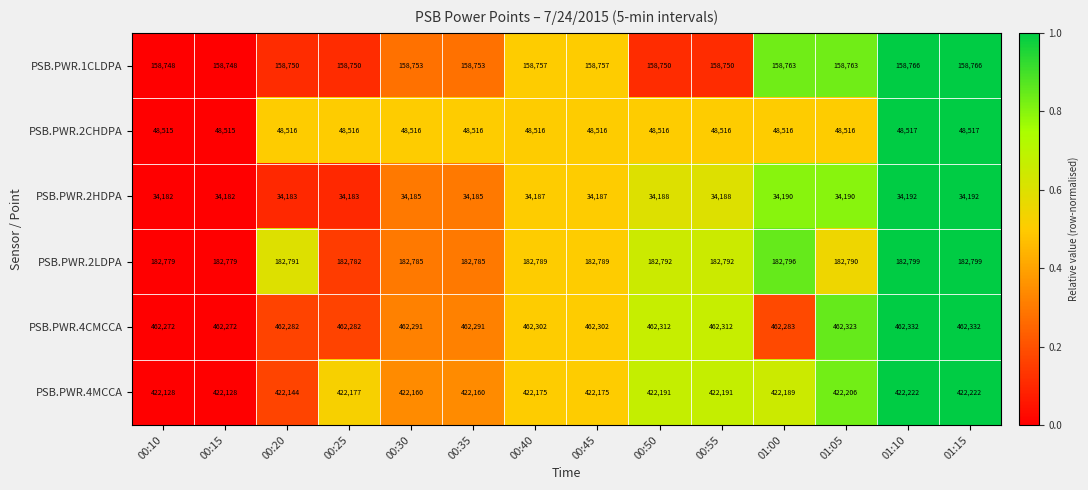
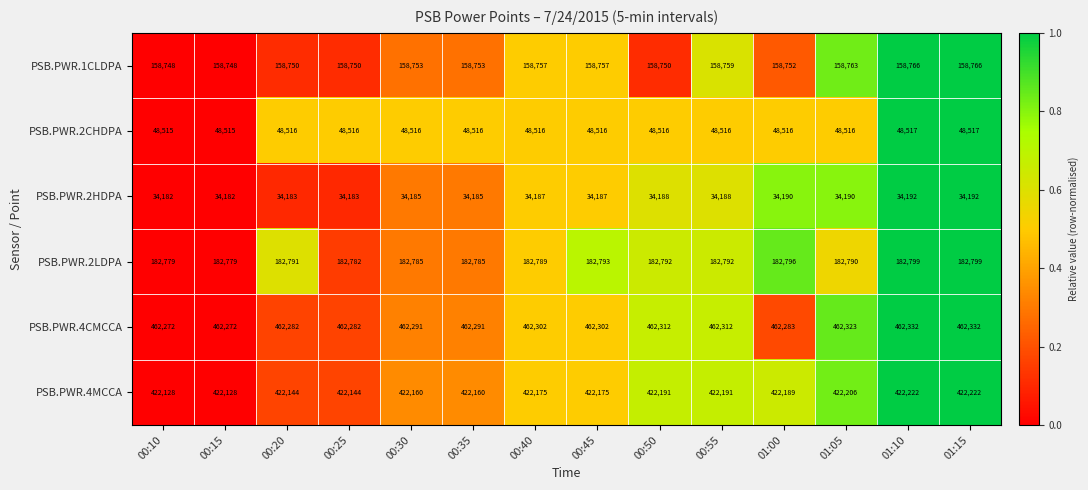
  {
    "PSB.PWR.1CLDPA": {
      "00:10": "158,748",
      "00:15": "158,748",
      "00:20": "158,750",
      "00:25": "158,750",
      "00:30": "158,753",
      "00:35": "158,753",
      "00:40": "158,757",
      "00:45": "158,757",
      "00:50": "158,750",
-     "00:55": "158,750",
-     "01:00": "158,763",
+     "00:55": "158,759",
+     "01:00": "158,752",
      "01:05": "158,763",
      "01:10": "158,766",
      "01:15": "158,766"
    },
    "PSB.PWR.2CHDPA": {
      "00:10": "48,515",
      "00:15": "48,515",
      "00:20": "48,516",
      "00:25": "48,516",
      "00:30": "48,516",
      "00:35": "48,516",
      "00:40": "48,516",
      "00:45": "48,516",
      "00:50": "48,516",
      "00:55": "48,516",
      "01:00": "48,516",
      "01:05": "48,516",
      "01:10": "48,517",
      "01:15": "48,517"
    },
    "PSB.PWR.2HDPA": {
      "00:10": "34,182",
      "00:15": "34,182",
      "00:20": "34,183",
      "00:25": "34,183",
      "00:30": "34,185",
      "00:35": "34,185",
      "00:40": "34,187",
      "00:45": "34,187",
      "00:50": "34,188",
      "00:55": "34,188",
      "01:00": "34,190",
      "01:05": "34,190",
      "01:10": "34,192",
      "01:15": "34,192"
    },
    "PSB.PWR.2LDPA": {
      "00:10": "182,779",
      "00:15": "182,779",
      "00:20": "182,791",
      "00:25": "182,782",
      "00:30": "182,785",
      "00:35": "182,785",
      "00:40": "182,789",
-     "00:45": "182,789",
+     "00:45": "182,793",
      "00:50": "182,792",
      "00:55": "182,792",
      "01:00": "182,796",
      "01:05": "182,790",
      "01:10": "182,799",
      "01:15": "182,799"
    },
    "PSB.PWR.4CMCCA": {
      "00:10": "462,272",
      "00:15": "462,272",
      "00:20": "462,282",
      "00:25": "462,282",
      "00:30": "462,291",
      "00:35": "462,291",
      "00:40": "462,302",
      "00:45": "462,302",
      "00:50": "462,312",
      "00:55": "462,312",
      "01:00": "462,283",
      "01:05": "462,323",
      "01:10": "462,332",
      "01:15": "462,332"
    },
    "PSB.PWR.4MCCA": {
      "00:10": "422,128",
      "00:15": "422,128",
      "00:20": "422,144",
-     "00:25": "422,177",
+     "00:25": "422,144",
      "00:30": "422,160",
      "00:35": "422,160",
      "00:40": "422,175",
      "00:45": "422,175",
      "00:50": "422,191",
      "00:55": "422,191",
      "01:00": "422,189",
      "01:05": "422,206",
      "01:10": "422,222",
      "01:15": "422,222"
    }
  }
